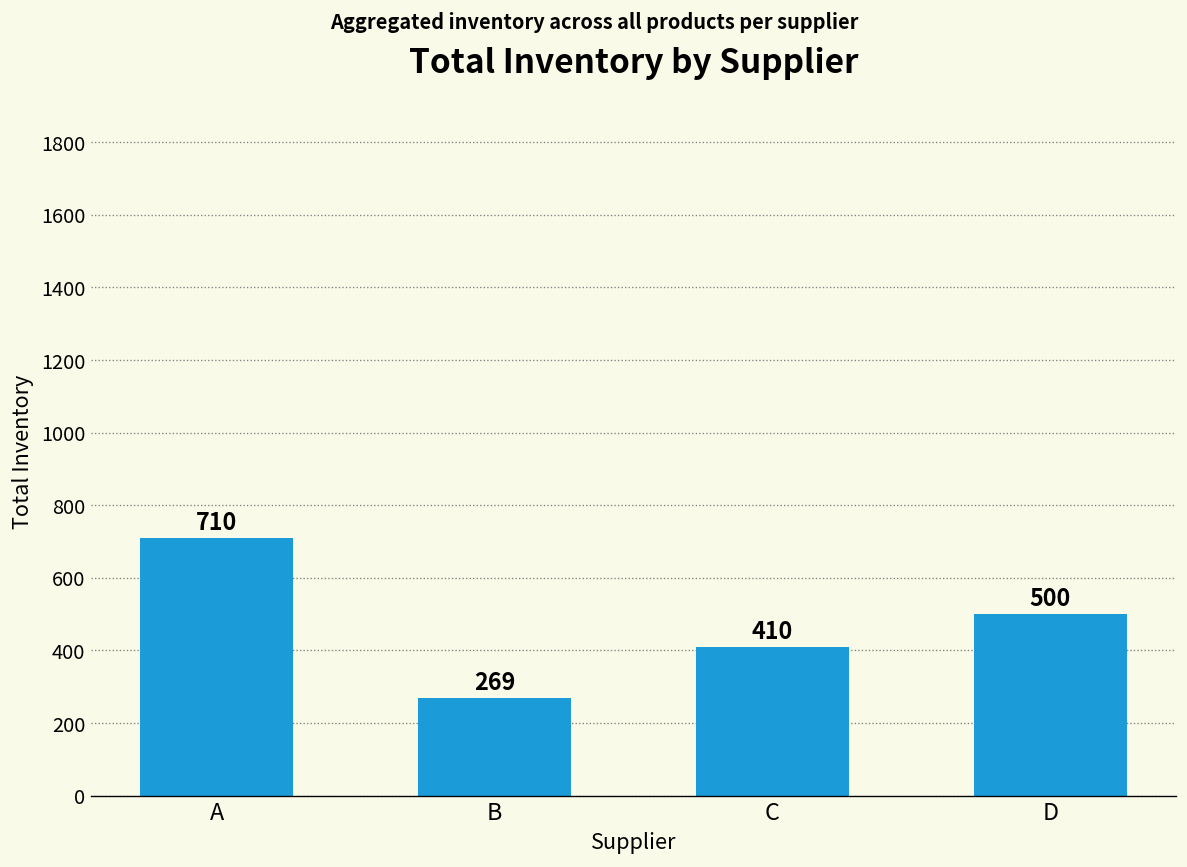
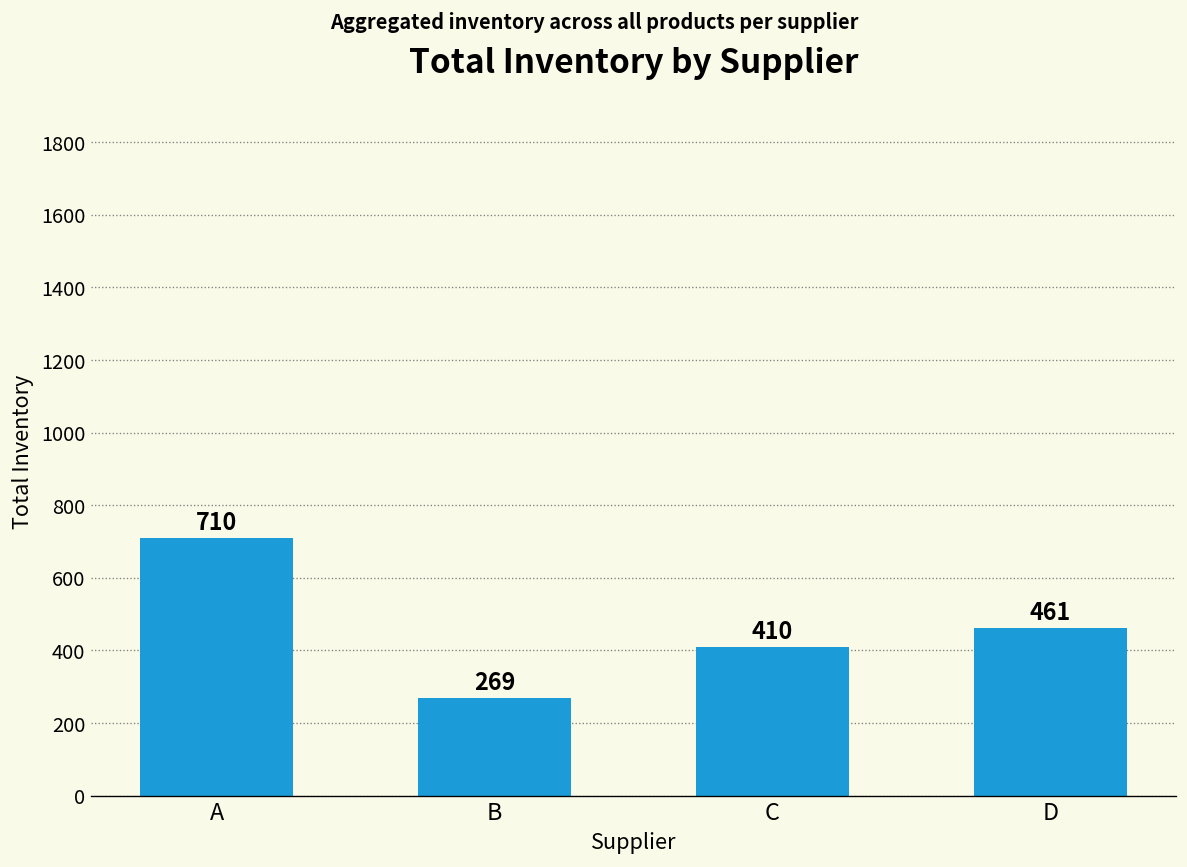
  {
    "A": 710,
    "B": 269,
    "C": 410,
-   "D": 500
+   "D": 461
  }
